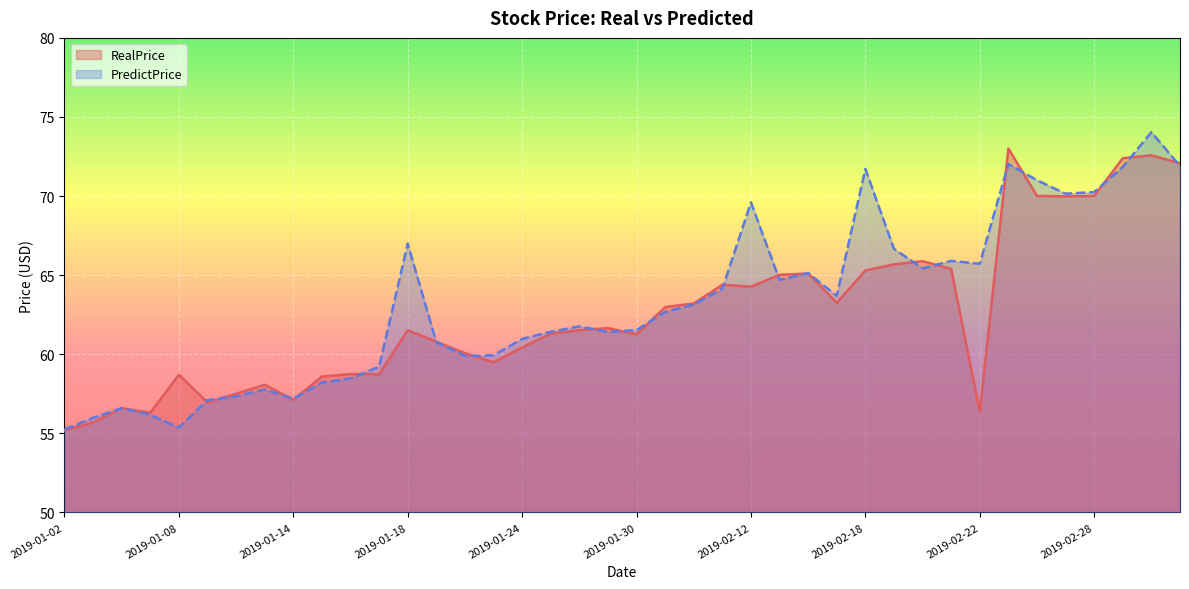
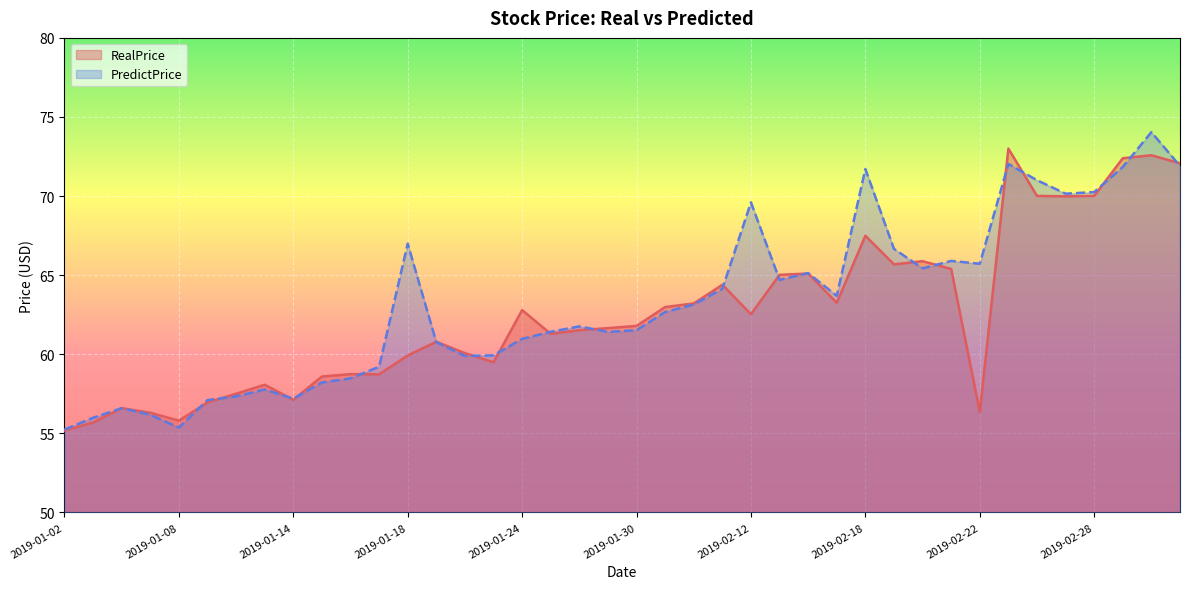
  {
    "RealPrice": {
-     "2019-01-08": 58.7,
-     "2019-01-18": 61.5,
-     "2019-01-24": 60.4,
-     "2019-01-30": 61.3,
-     "2019-02-12": 64.3,
-     "2019-02-18": 65.3,
+     "2019-01-08": 55.8,
+     "2019-01-18": 59.9,
+     "2019-01-24": 62.8,
+     "2019-01-30": 61.8,
+     "2019-02-12": 62.5,
+     "2019-02-18": 67.5,
      "2019-02-22": 56.4,
      "2019-02-28": 70.0
    },
    "PredictPrice": {
      "2019-01-08": 55.4,
      "2019-01-18": 67.0,
      "2019-01-24": 61.0,
      "2019-01-30": 61.5,
      "2019-02-12": 69.6,
      "2019-02-18": 71.7,
      "2019-02-22": 65.7,
      "2019-02-28": 70.3
    }
  }
